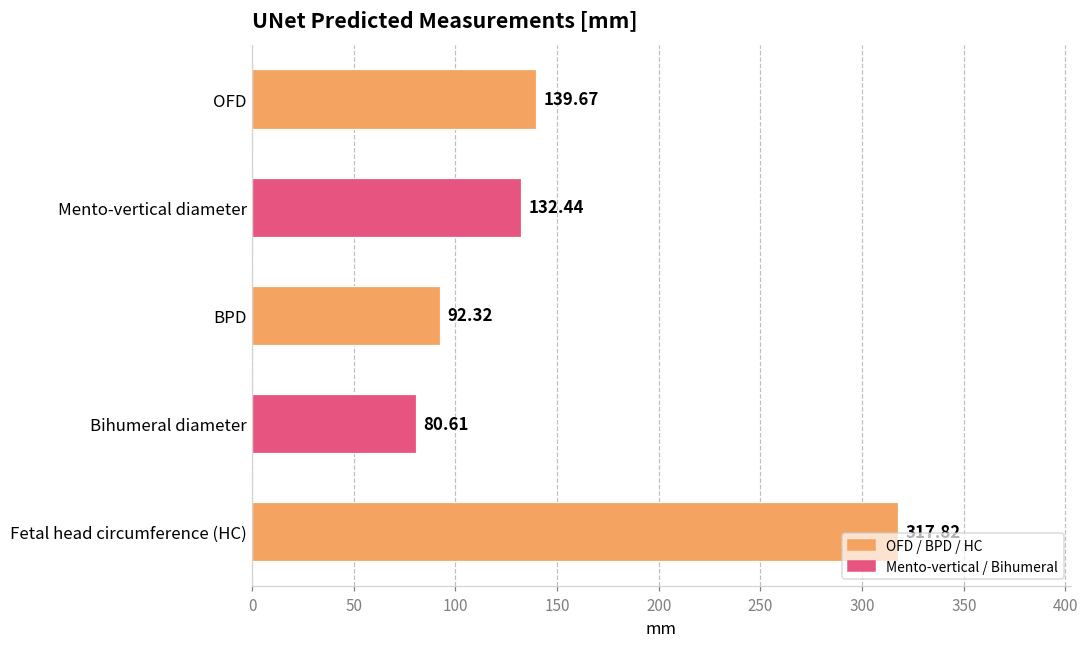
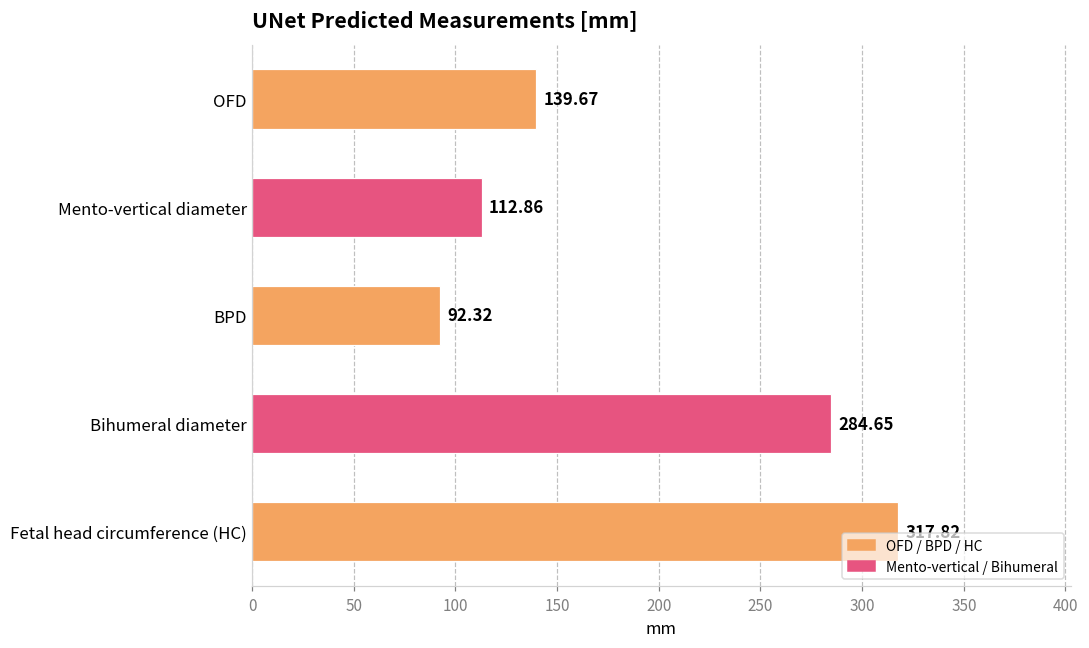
  {
    "OFD": 139.67,
-   "Mento-vertical diameter": 132.44,
+   "Mento-vertical diameter": 112.86,
    "BPD": 92.32,
-   "Bihumeral diameter": 80.61
+   "Bihumeral diameter": 284.65
  }
